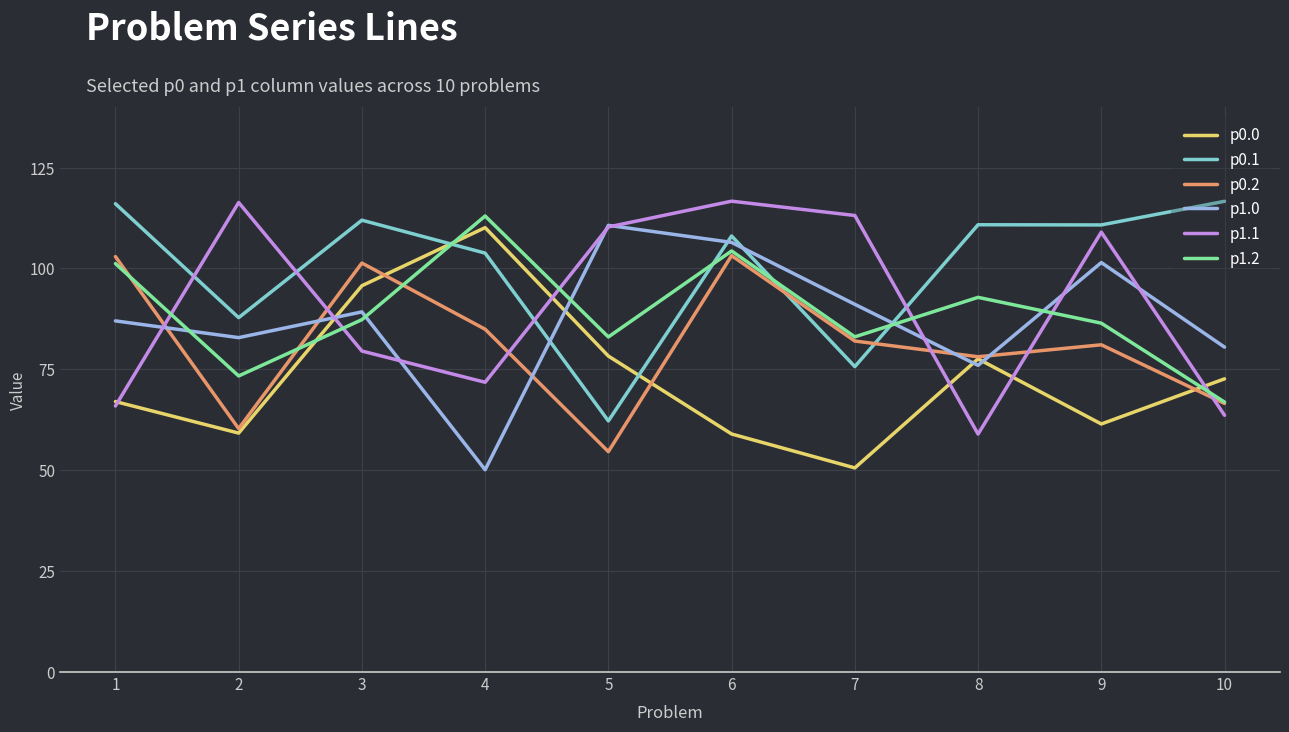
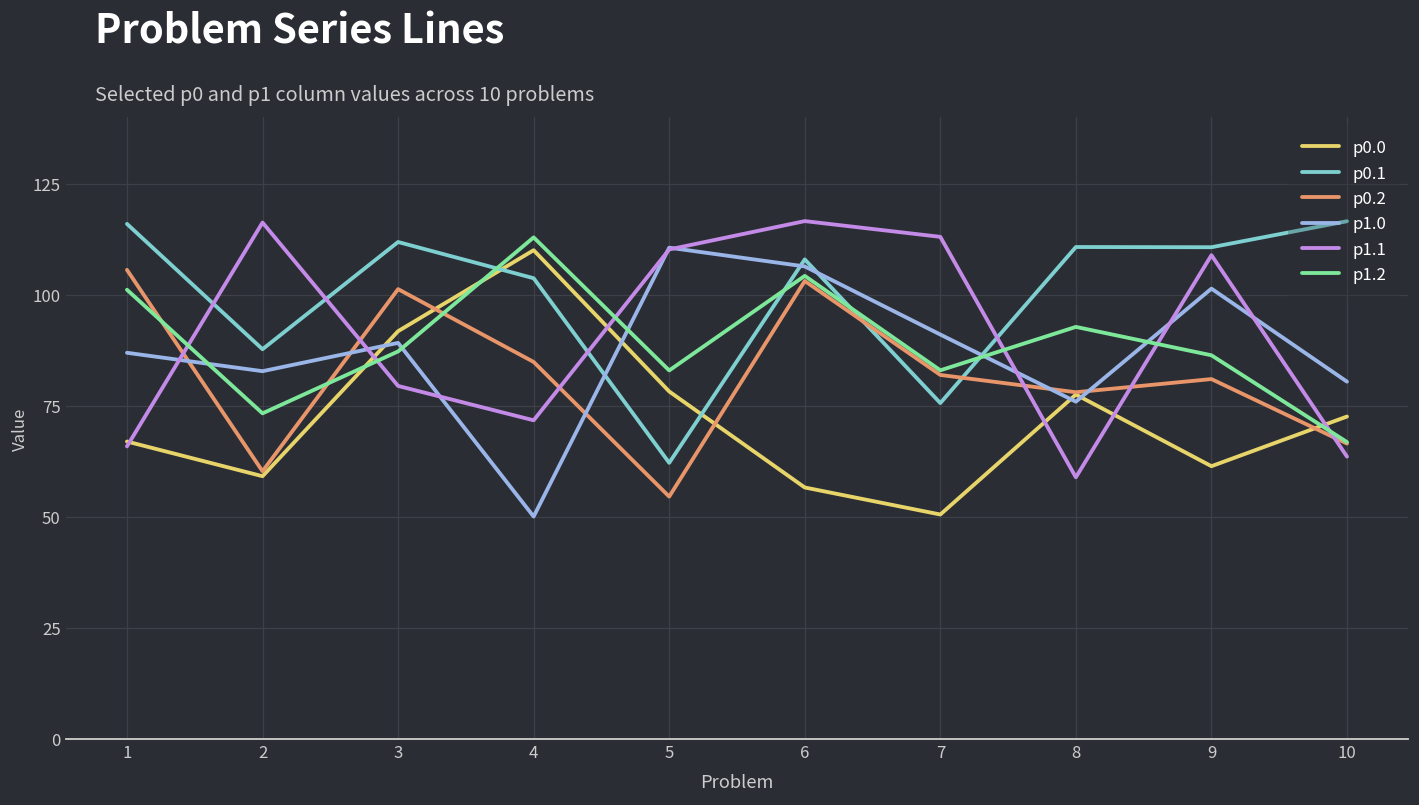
  {
    "p0.0": {
      "1": 67,
      "2": 59,
-     "3": 96,
+     "3": 92,
      "4": 110,
      "5": 78,
-     "6": 59,
+     "6": 57,
      "7": 51,
      "9": 61,
      "10": 73
    },
    "p0.2": {
-     "1": 103,
+     "1": 106,
      "2": 60,
      "3": 101,
      "4": 85,
      "5": 55,
      "6": 103,
      "7": 82,
      "9": 81
    },
    "p1.1": {
      "1": 66,
      "2": 116,
      "3": 80,
      "4": 72,
      "6": 117,
      "7": 113,
      "8": 59,
      "9": 109,
      "10": 64
    }
  }
